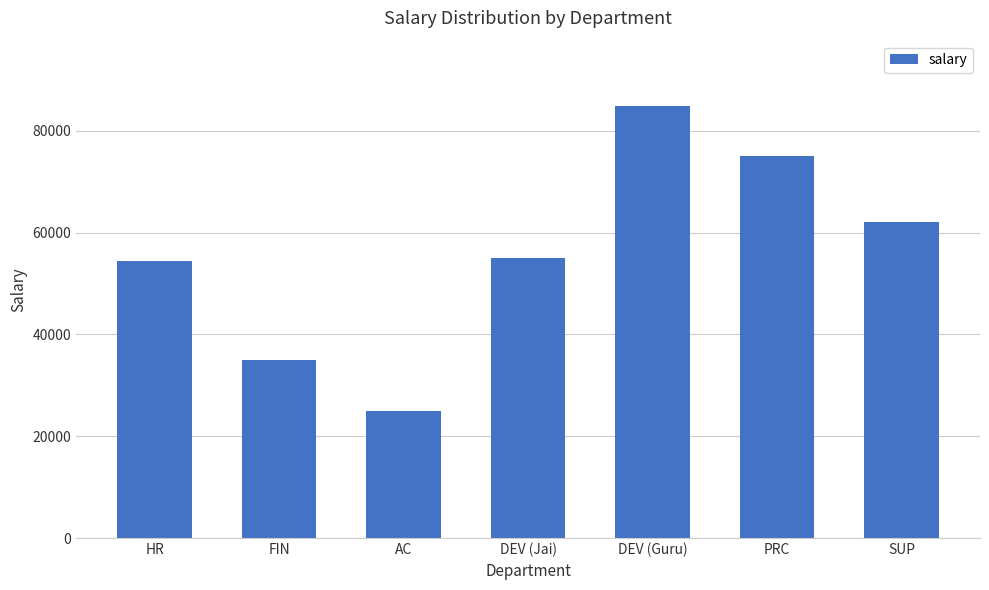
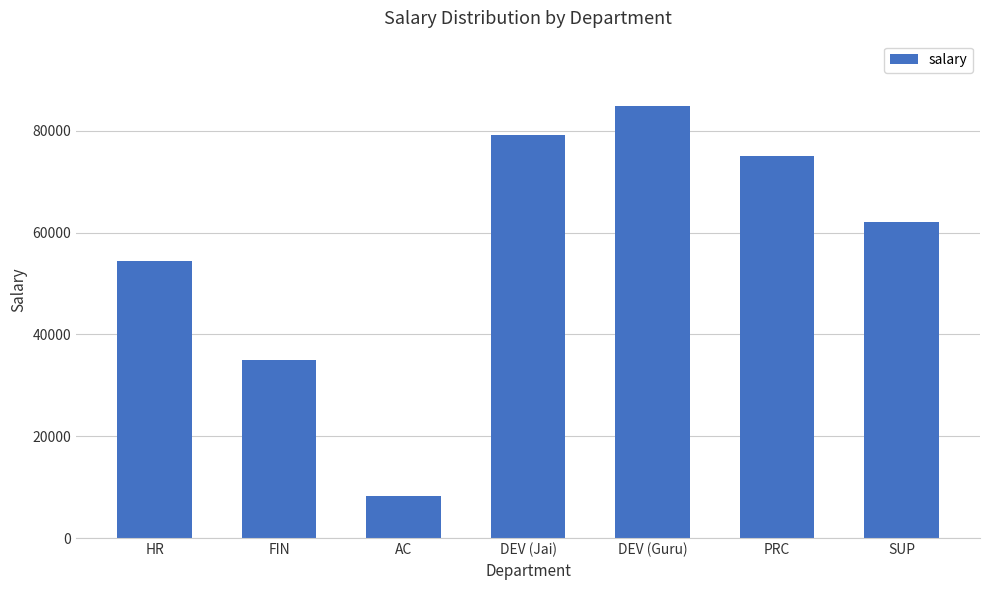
  {
    "HR": 54000,
    "FIN": 35000,
-   "AC": 25000,
-   "DEV (Jai)": 55000,
+   "AC": 8000,
+   "DEV (Jai)": 79000,
    "DEV (Guru)": 85000,
    "PRC": 75000,
    "SUP": 62000
  }
